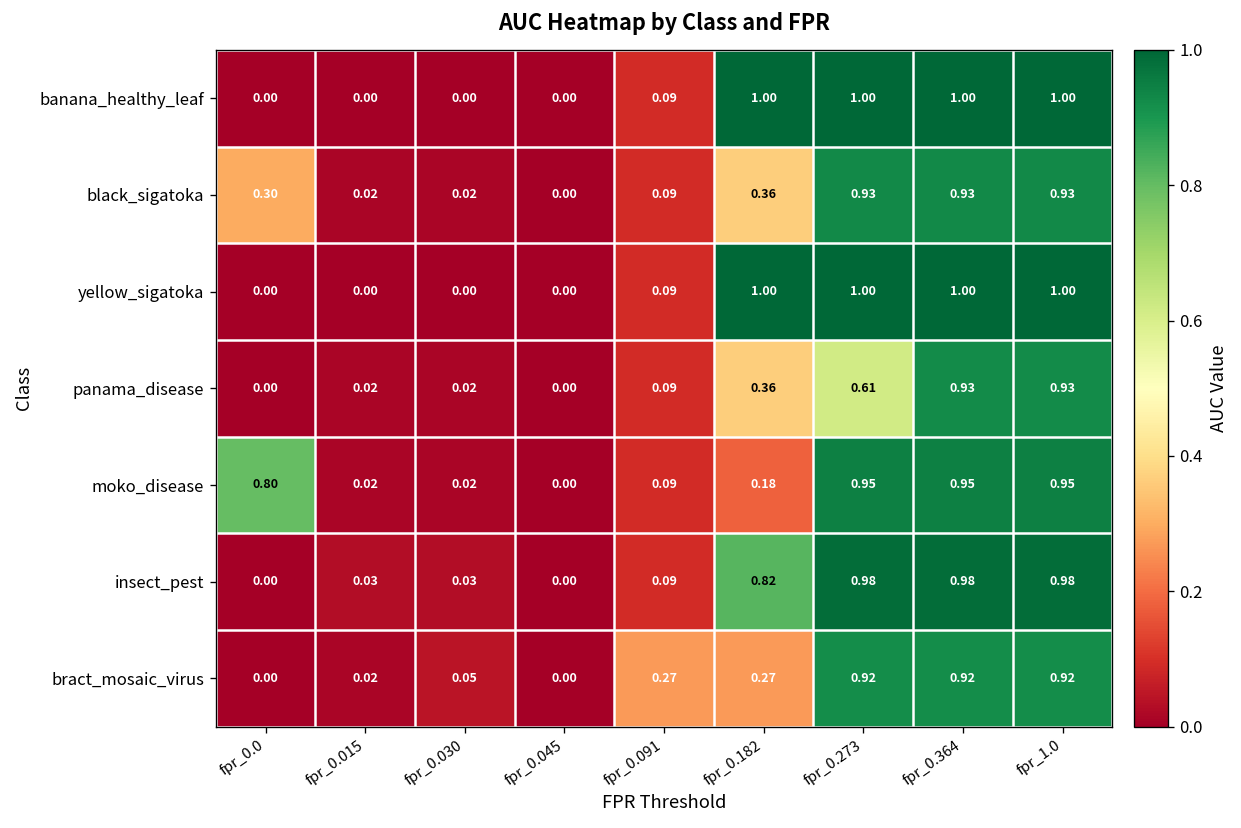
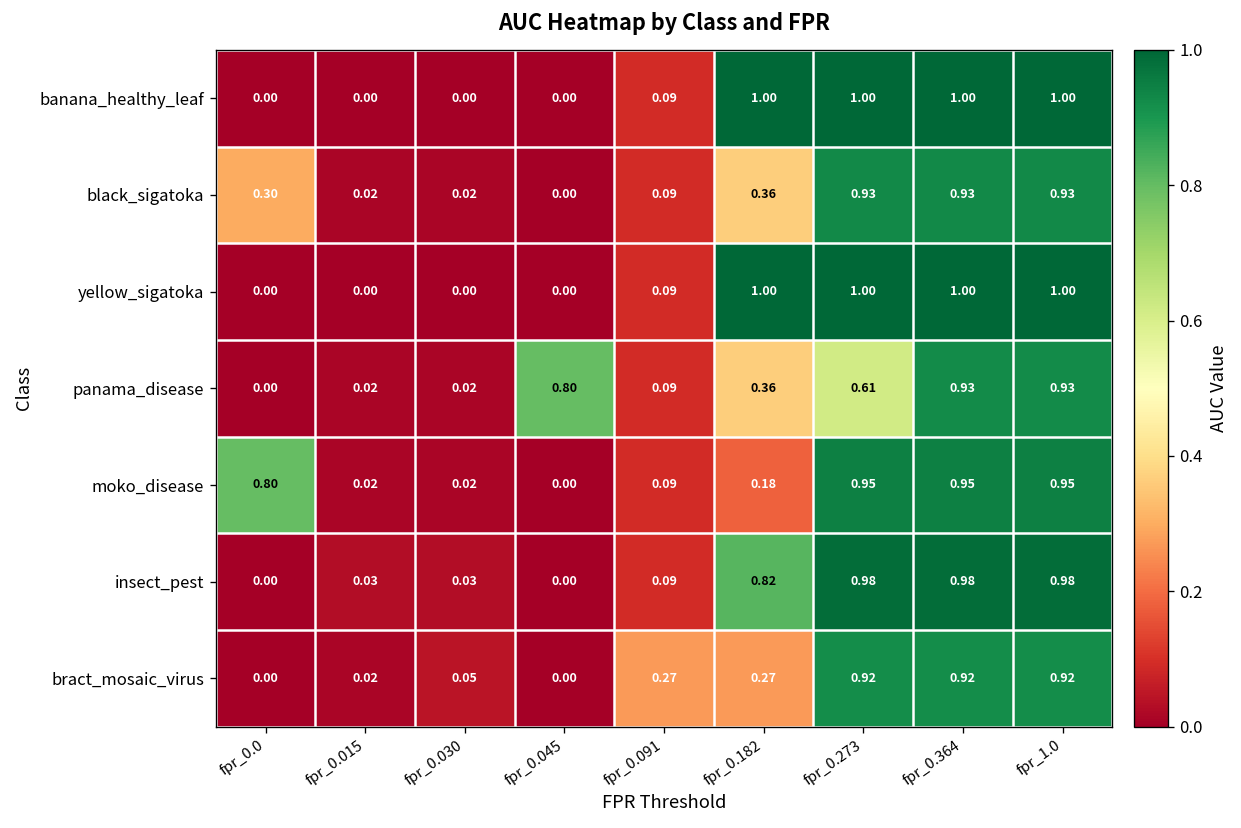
  {
    "banana_healthy_leaf": {
      "fpr_0.0": 0.00,
      "fpr_0.015": 0.00,
      "fpr_0.030": 0.00,
      "fpr_0.045": 0.00,
      "fpr_0.091": 0.09,
      "fpr_0.182": 1.00,
      "fpr_0.273": 1.00,
      "fpr_0.364": 1.00,
      "fpr_1.0": 1.00
    },
    "black_sigatoka": {
      "fpr_0.0": 0.30,
      "fpr_0.015": 0.02,
      "fpr_0.030": 0.02,
      "fpr_0.045": 0.00,
      "fpr_0.091": 0.09,
      "fpr_0.182": 0.36,
      "fpr_0.273": 0.93,
      "fpr_0.364": 0.93,
      "fpr_1.0": 0.93
    },
    "yellow_sigatoka": {
      "fpr_0.0": 0.00,
      "fpr_0.015": 0.00,
      "fpr_0.030": 0.00,
      "fpr_0.045": 0.00,
      "fpr_0.091": 0.09,
      "fpr_0.182": 1.00,
      "fpr_0.273": 1.00,
      "fpr_0.364": 1.00,
      "fpr_1.0": 1.00
    },
    "panama_disease": {
      "fpr_0.0": 0.00,
      "fpr_0.015": 0.02,
      "fpr_0.030": 0.02,
-     "fpr_0.045": 0.00,
+     "fpr_0.045": 0.80,
      "fpr_0.091": 0.09,
      "fpr_0.182": 0.36,
      "fpr_0.273": 0.61,
      "fpr_0.364": 0.93,
      "fpr_1.0": 0.93
    },
    "moko_disease": {
      "fpr_0.0": 0.80,
      "fpr_0.015": 0.02,
      "fpr_0.030": 0.02,
      "fpr_0.045": 0.00,
      "fpr_0.091": 0.09,
      "fpr_0.182": 0.18,
      "fpr_0.273": 0.95,
      "fpr_0.364": 0.95,
      "fpr_1.0": 0.95
    },
    "insect_pest": {
      "fpr_0.0": 0.00,
      "fpr_0.015": 0.03,
      "fpr_0.030": 0.03,
      "fpr_0.045": 0.00,
      "fpr_0.091": 0.09,
      "fpr_0.182": 0.82,
      "fpr_0.273": 0.98,
      "fpr_0.364": 0.98,
      "fpr_1.0": 0.98
    },
    "bract_mosaic_virus": {
      "fpr_0.0": 0.00,
      "fpr_0.015": 0.02,
      "fpr_0.030": 0.05,
      "fpr_0.045": 0.00,
      "fpr_0.091": 0.27,
      "fpr_0.182": 0.27,
      "fpr_0.273": 0.92,
      "fpr_0.364": 0.92,
      "fpr_1.0": 0.92
    }
  }
